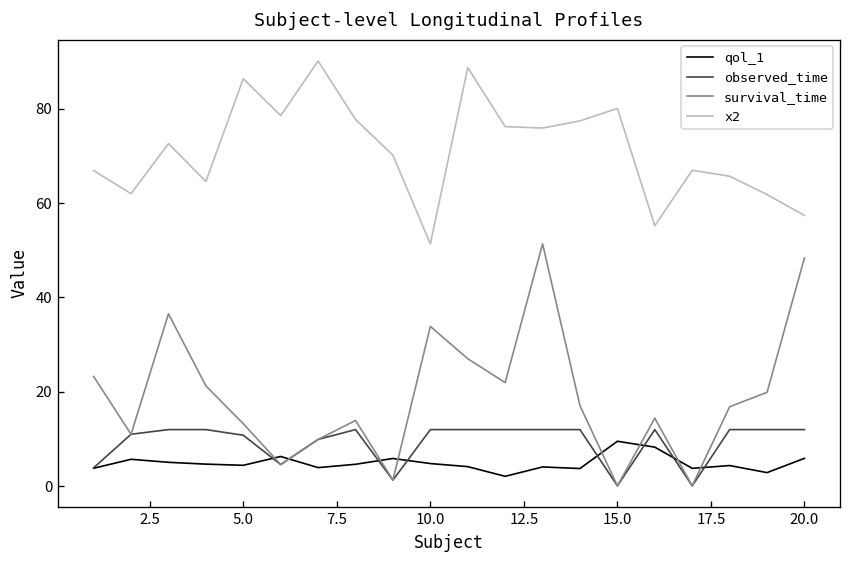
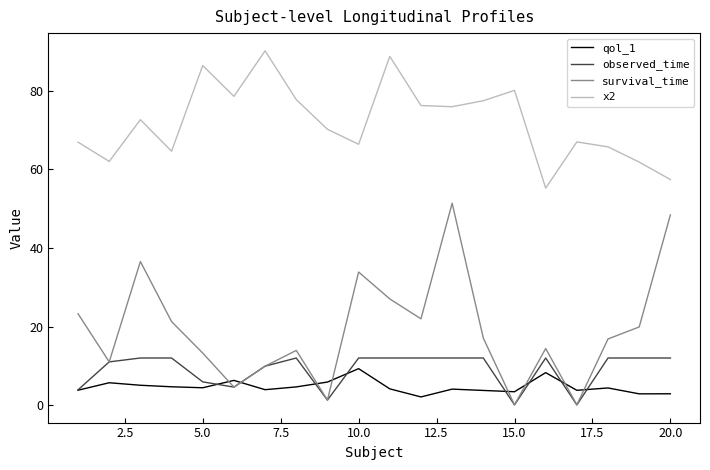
  {
    "qol_1": {
      "5.0": 4,
-     "10.0": 5,
-     "15.0": 10,
-     "20.0": 6
+     "10.0": 9,
+     "15.0": 3,
+     "20.0": 3
    },
    "observed_time": {
-     "5.0": 11,
+     "5.0": 6,
      "10.0": 12,
      "20.0": 12
    },
    "survival_time": {
      "5.0": 13,
      "10.0": 34,
      "20.0": 48
    },
    "x2": {
      "5.0": 86,
-     "10.0": 51,
+     "10.0": 66,
      "15.0": 80,
      "20.0": 57
    }
  }
